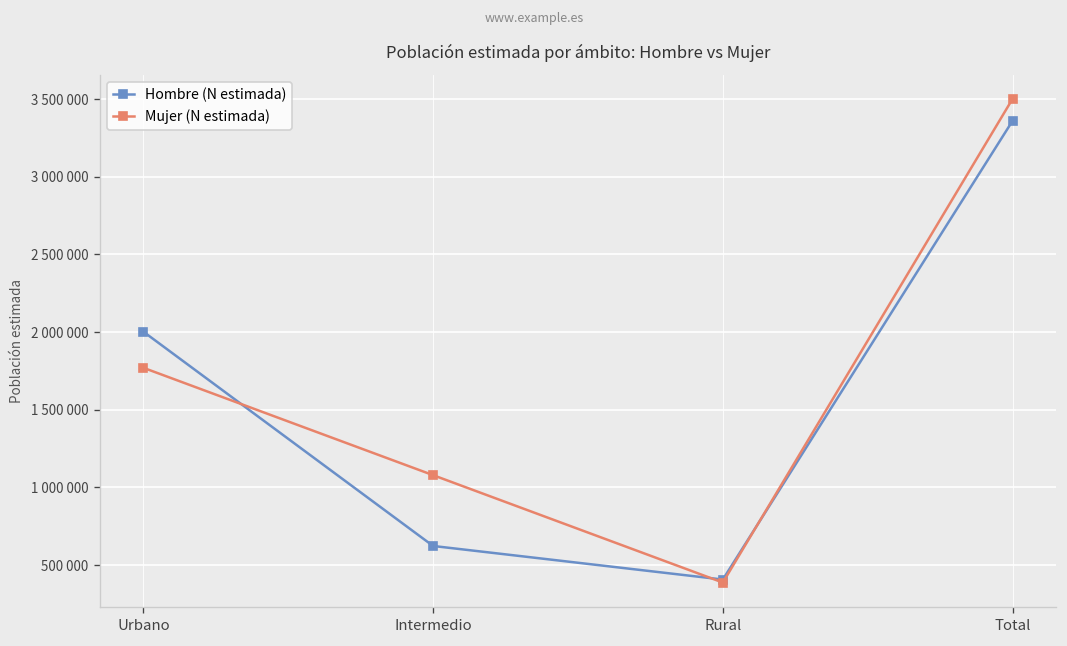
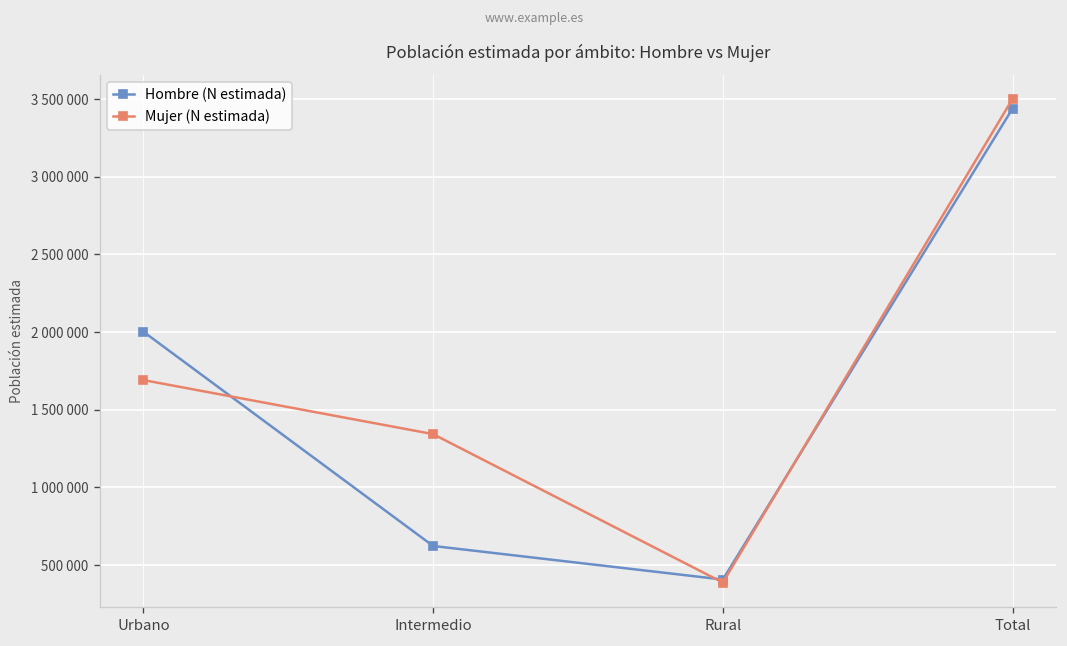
  {
    "Hombre (N estimada)": {
      "Urbano": 2000000,
      "Intermedio": 620000,
-     "Total": 3360000
+     "Total": 3440000
    },
    "Mujer (N estimada)": {
-     "Urbano": 1770000,
-     "Intermedio": 1080000,
+     "Urbano": 1690000,
+     "Intermedio": 1340000,
      "Total": 3500000
    }
  }
